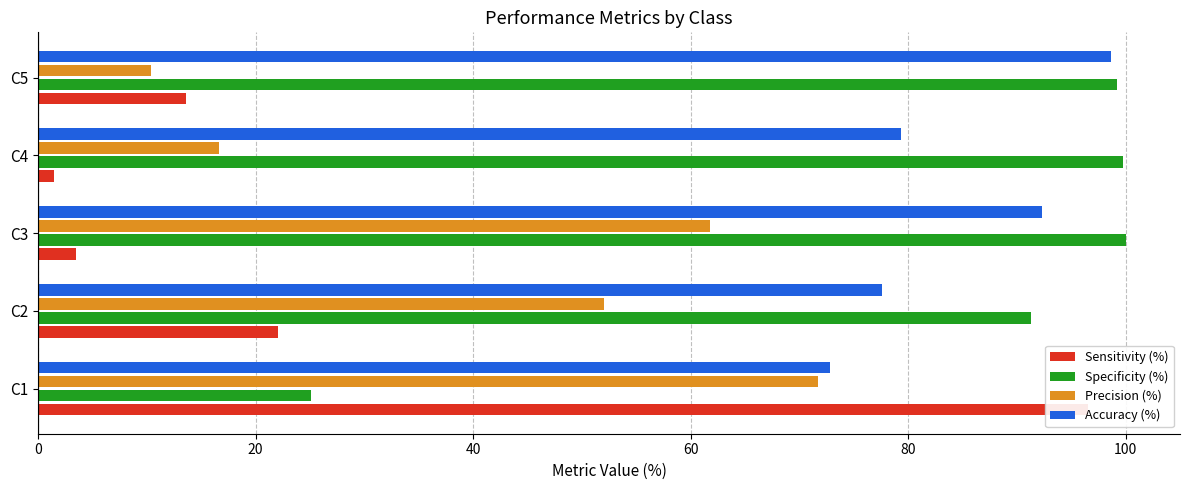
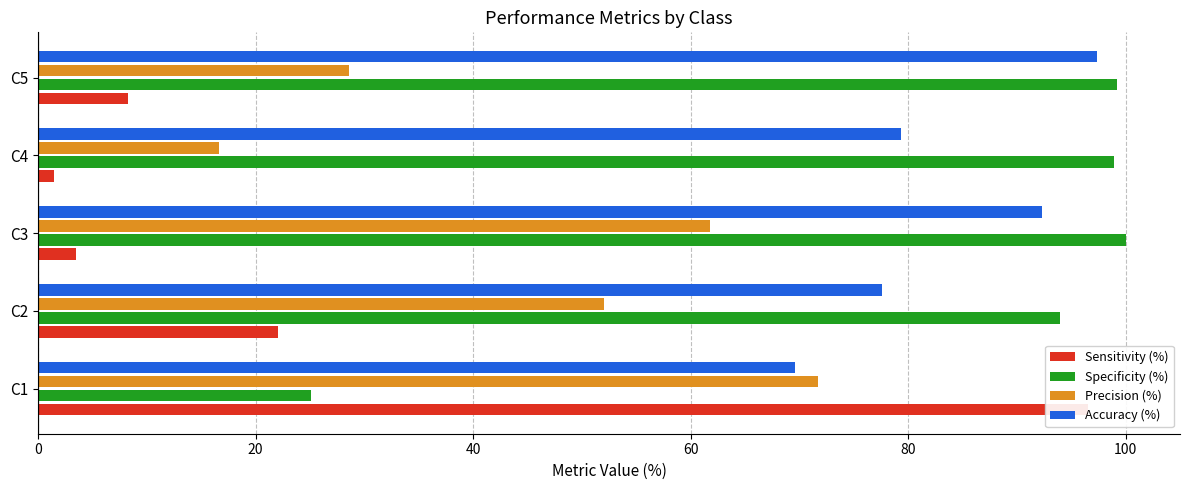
  {
    "Sensitivity (%)": {
-     "C5": 13.6,
+     "C5": 8.3,
      "C4": 1.5,
      "C3": 3.5,
      "C2": 22.1
    },
    "Specificity (%)": {
      "C5": 99.3,
-     "C4": 99.8,
+     "C4": 99.0,
      "C3": 100.0,
-     "C2": 91.3,
+     "C2": 94.0,
      "C1": 25.1
    },
    "Precision (%)": {
-     "C5": 10.4,
+     "C5": 28.6,
      "C4": 16.7,
      "C3": 61.8,
      "C2": 52.0,
      "C1": 71.7
    },
    "Accuracy (%)": {
-     "C5": 98.6,
+     "C5": 97.4,
      "C4": 79.3,
      "C3": 92.3,
      "C2": 77.6,
-     "C1": 72.9
+     "C1": 69.6
    }
  }
